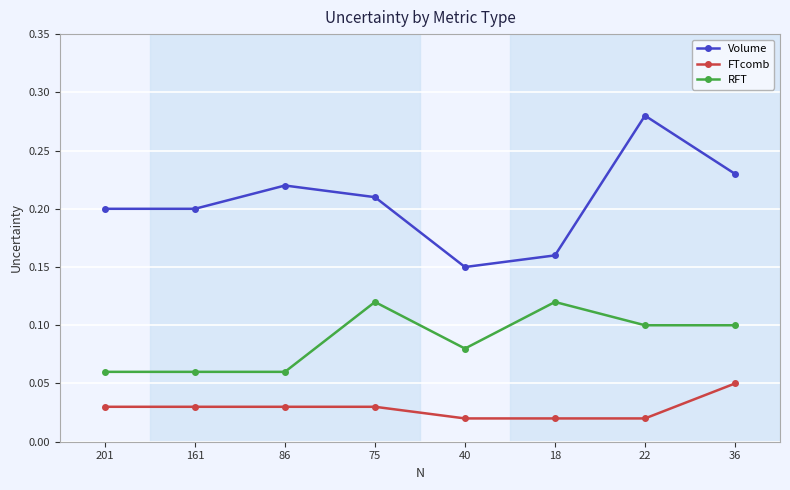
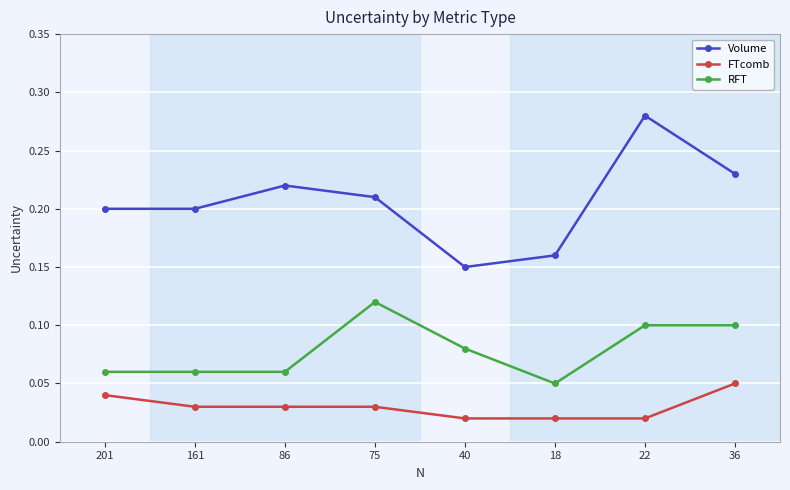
  {
    "Volume": {
      "201": 0.20,
      "161": 0.20,
      "86": 0.22,
      "75": 0.21,
      "40": 0.15,
      "18": 0.16,
      "22": 0.28,
      "36": 0.23
    },
    "FTcomb": {
-     "201": 0.03,
+     "201": 0.04,
      "161": 0.03,
      "86": 0.03,
      "75": 0.03,
      "40": 0.02,
      "18": 0.02,
      "22": 0.02,
      "36": 0.05
    },
    "RFT": {
      "201": 0.06,
      "161": 0.06,
      "86": 0.06,
      "75": 0.12,
      "40": 0.08,
-     "18": 0.12,
+     "18": 0.05,
      "22": 0.10,
      "36": 0.10
    }
  }
